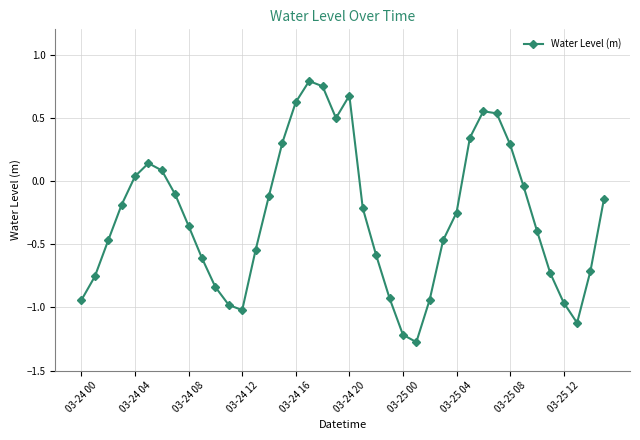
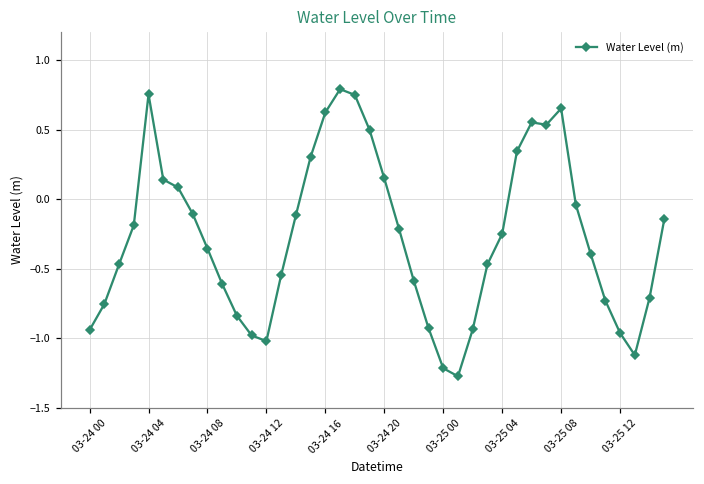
  {
    "03-24 00": -0.94,
-   "03-24 04": 0.04,
+   "03-24 04": 0.75,
    "03-24 08": -0.36,
    "03-24 12": -1.02,
    "03-24 16": 0.62,
-   "03-24 20": 0.68,
+   "03-24 20": 0.15,
    "03-25 00": -1.22,
    "03-25 04": -0.25,
-   "03-25 08": 0.29,
+   "03-25 08": 0.65,
    "03-25 12": -0.96
  }
